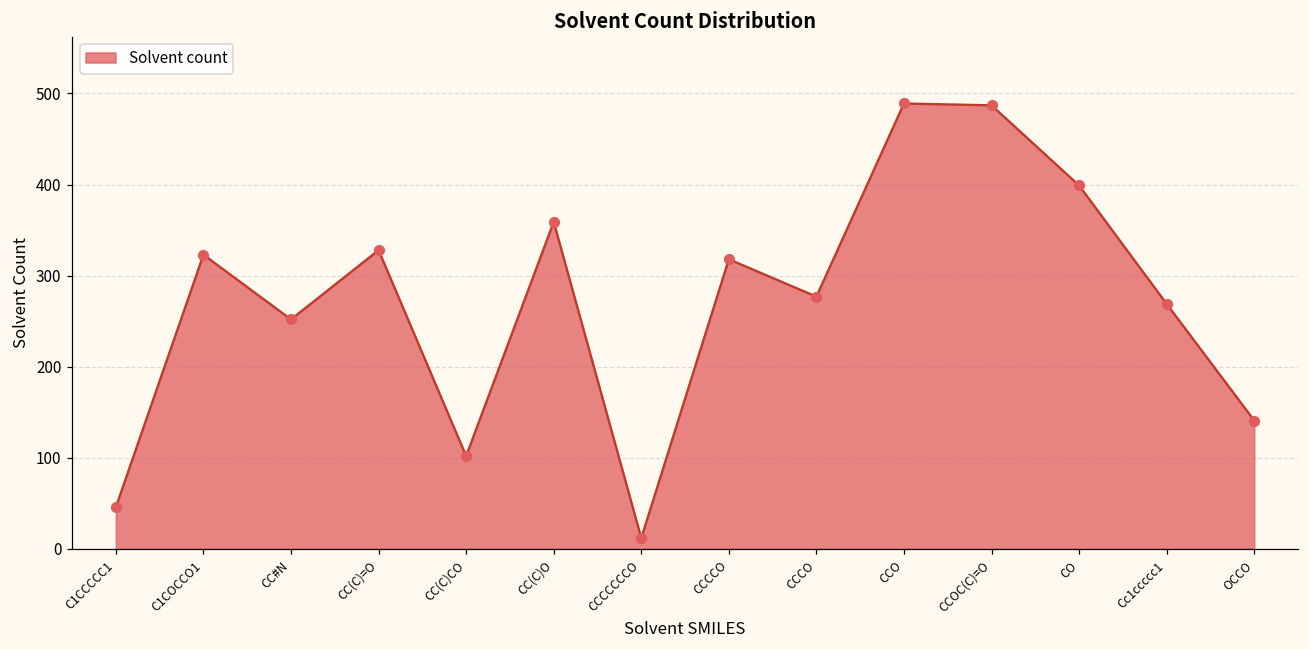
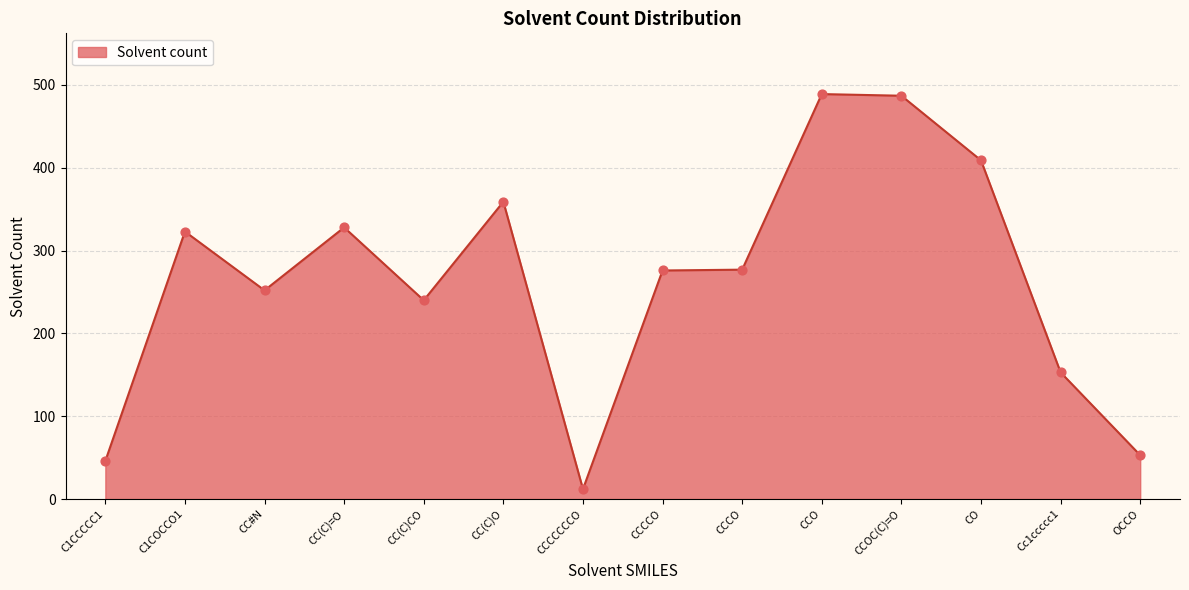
  {
    "C1CCCCC1": 50,
    "C1COCCO1": 320,
    "CC#N": 250,
    "CC(C)=O": 330,
-   "CC(C)CO": 100,
+   "CC(C)CO": 240,
    "CC(C)O": 360,
    "CCCCCCCO": 10,
-   "CCCCO": 320,
+   "CCCCO": 280,
    "CCCO": 280,
    "CCO": 490,
    "CCOC(C)=O": 490,
-   "CO": 400,
-   "Cc1ccccc1": 270,
-   "OCCO": 140
+   "CO": 410,
+   "Cc1ccccc1": 150,
+   "OCCO": 50
  }
